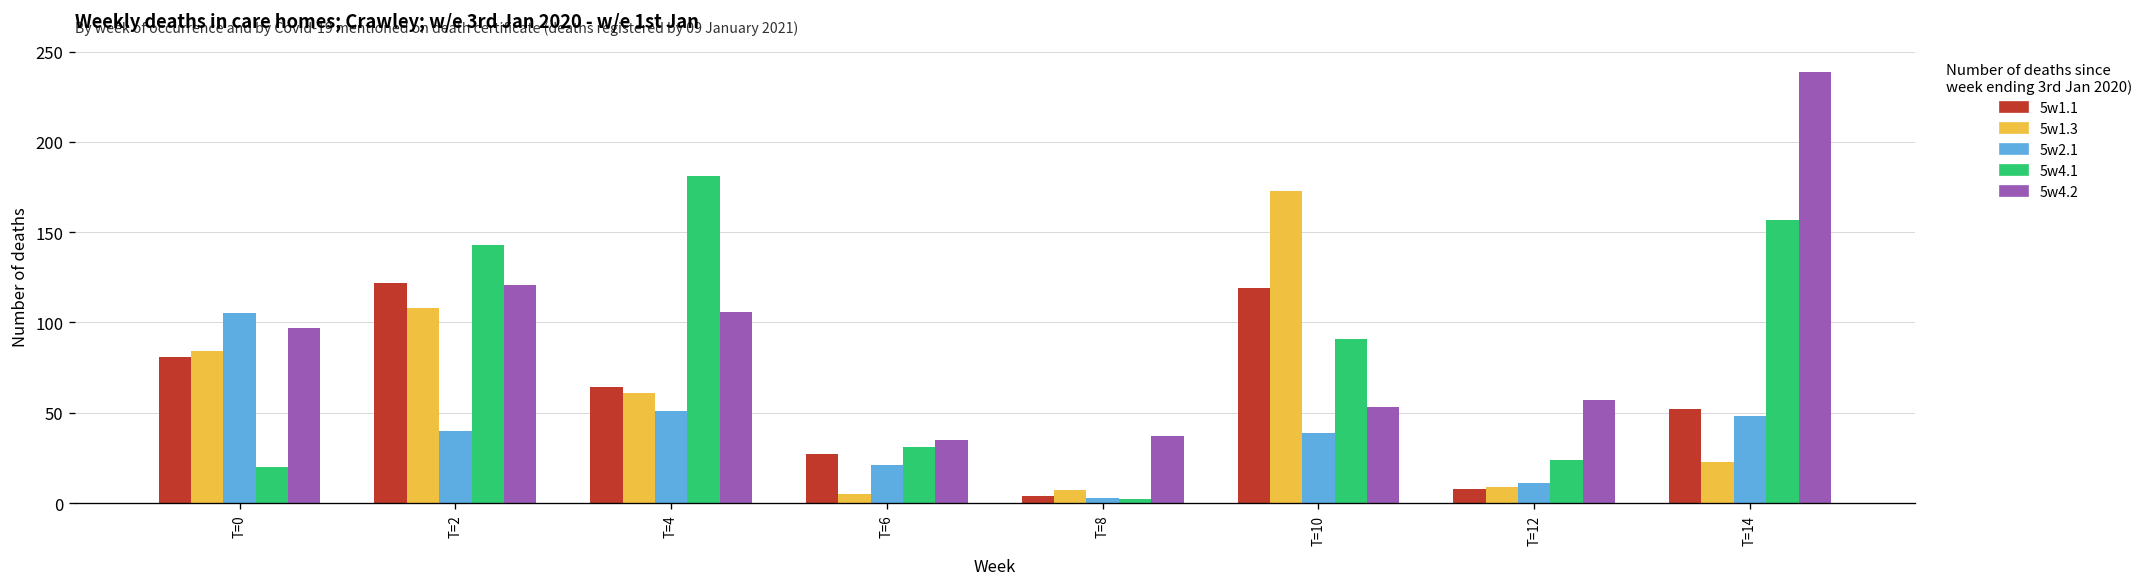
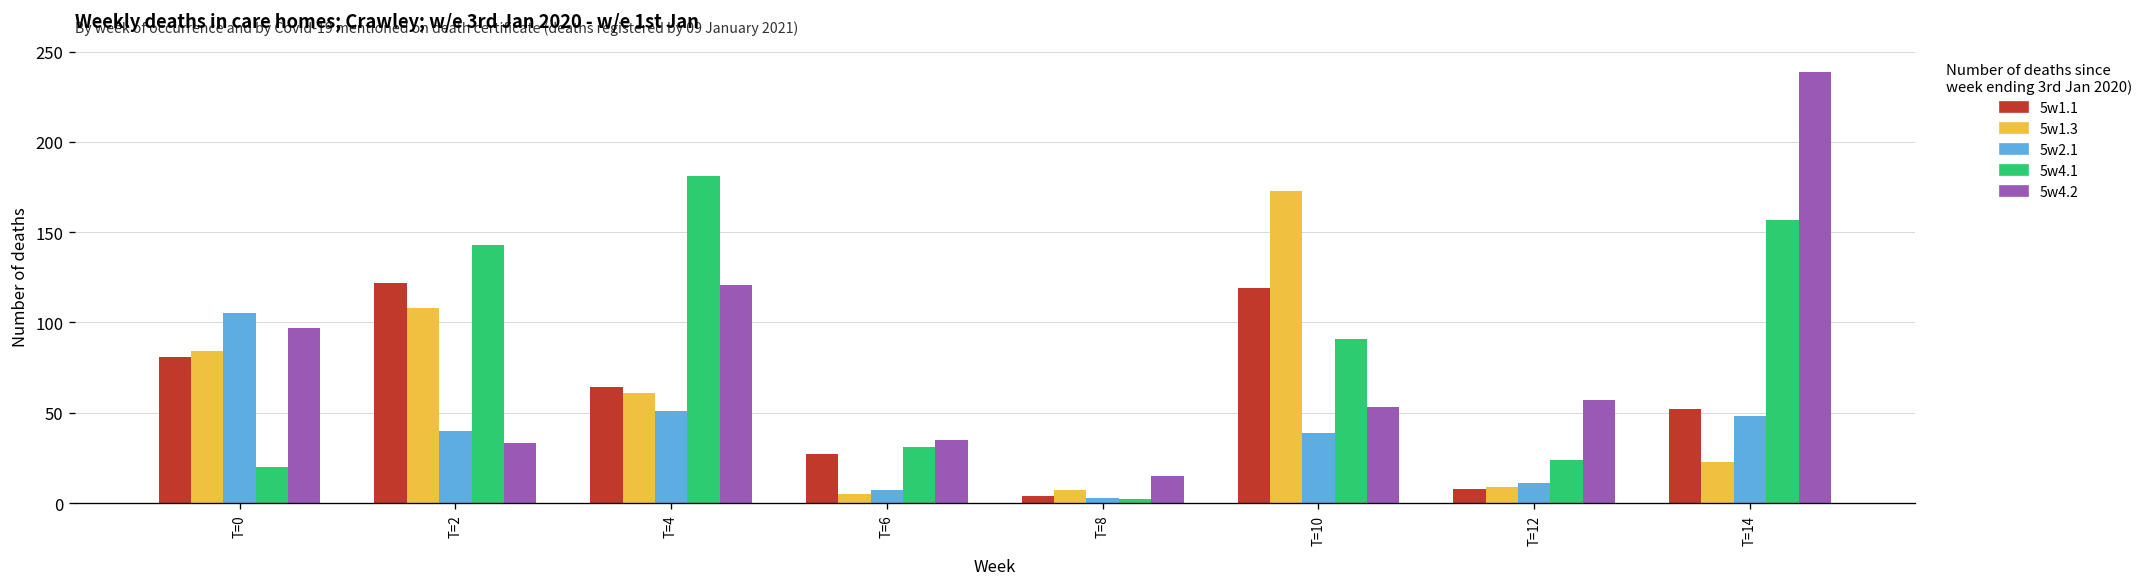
  {
    "5w1.1": {
      "T=0": 81,
      "T=2": 122,
      "T=4": 64,
      "T=6": 27,
      "T=8": 4,
      "T=10": 119,
      "T=12": 8,
      "T=14": 52
    },
    "5w1.3": {
      "T=0": 84,
      "T=2": 108,
      "T=4": 61,
      "T=6": 5,
      "T=8": 7,
      "T=10": 173,
      "T=12": 9,
      "T=14": 23
    },
    "5w2.1": {
      "T=0": 105,
      "T=2": 40,
      "T=4": 51,
-     "T=6": 21,
+     "T=6": 7,
      "T=8": 3,
      "T=10": 39,
      "T=12": 11,
      "T=14": 48
    },
    "5w4.1": {
      "T=0": 20,
      "T=2": 143,
      "T=4": 181,
      "T=6": 31,
      "T=8": 2,
      "T=10": 91,
      "T=12": 24,
      "T=14": 157
    },
    "5w4.2": {
      "T=0": 97,
-     "T=2": 121,
-     "T=4": 106,
+     "T=2": 33,
+     "T=4": 121,
      "T=6": 35,
-     "T=8": 37,
+     "T=8": 15,
      "T=10": 53,
      "T=12": 57,
      "T=14": 239
    }
  }
